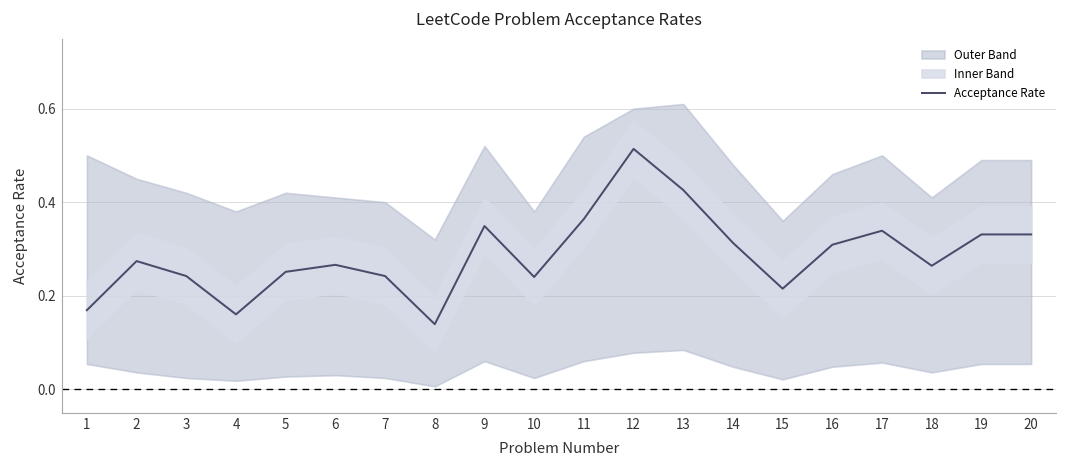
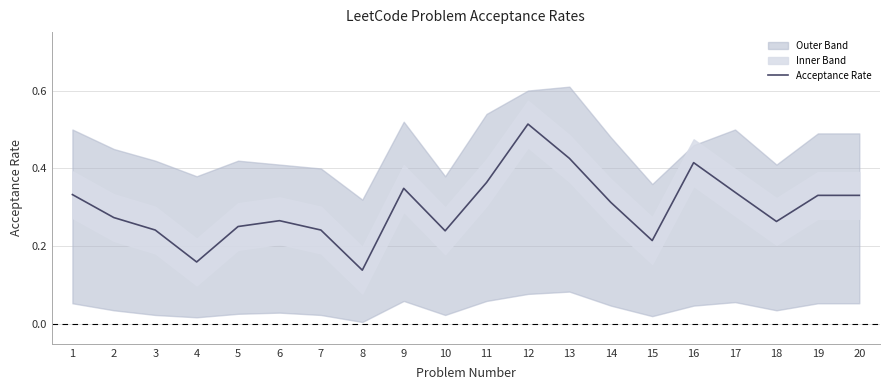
  {
    "Acceptance Rate": {
-     "1": 0.17,
+     "1": 0.33,
      "2": 0.27,
      "3": 0.24,
      "4": 0.16,
      "5": 0.25,
      "6": 0.27,
      "7": 0.24,
      "8": 0.14,
      "9": 0.35,
      "10": 0.24,
      "11": 0.36,
      "12": 0.51,
      "13": 0.43,
      "14": 0.31,
      "15": 0.22,
-     "16": 0.31,
+     "16": 0.42,
      "17": 0.34,
      "18": 0.26,
      "19": 0.33,
      "20": 0.33
    }
  }
